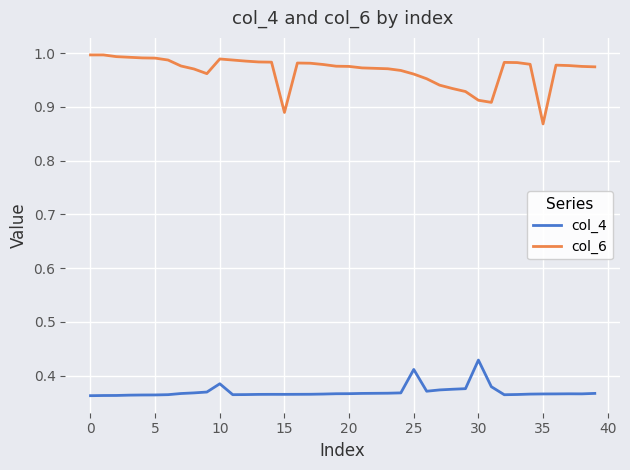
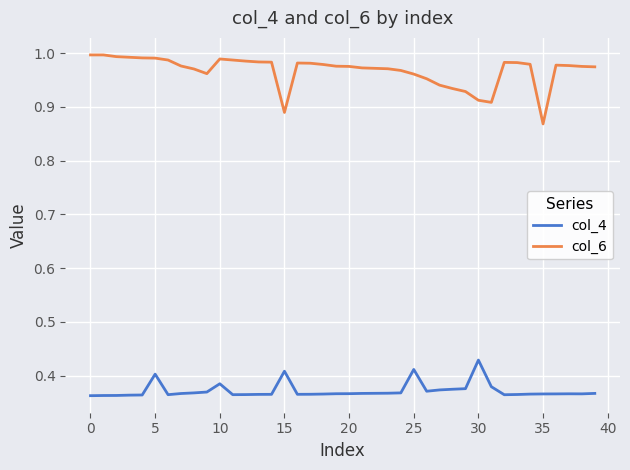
  {
    "col_4": {
      "0": 0.36,
-     "5": 0.36,
+     "5": 0.40,
      "10": 0.38,
-     "15": 0.36,
+     "15": 0.41,
      "20": 0.37,
      "25": 0.41,
      "30": 0.43,
      "35": 0.37
    },
    "col_6": {
      "0": 1.00,
      "5": 0.99,
      "10": 0.99,
      "15": 0.89,
      "20": 0.98,
      "25": 0.96,
      "30": 0.91,
      "35": 0.87
    }
  }
